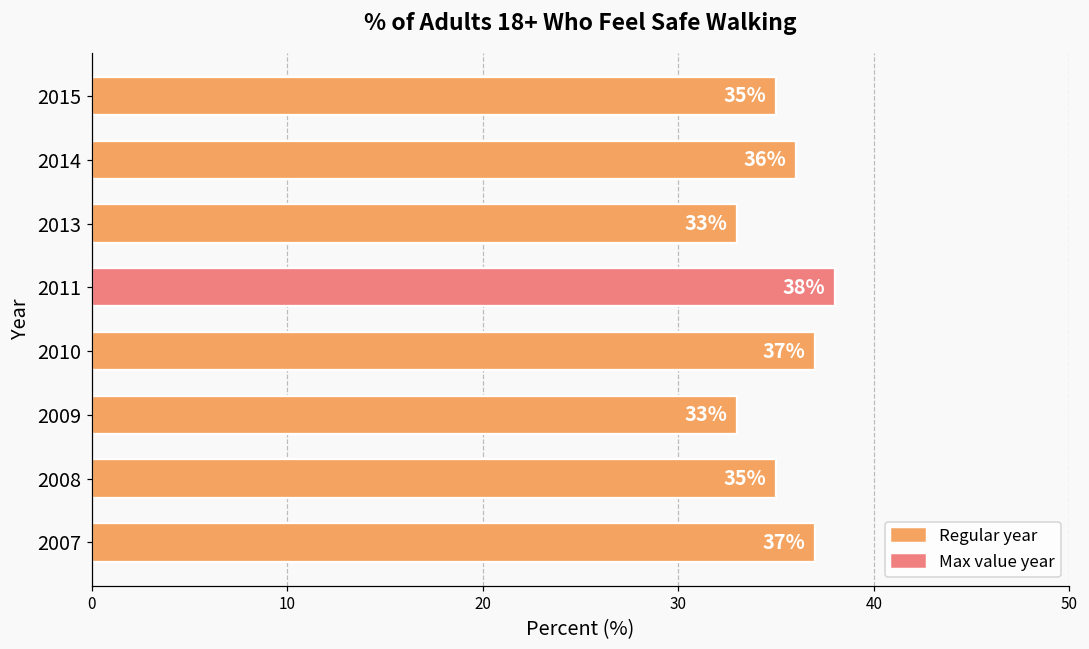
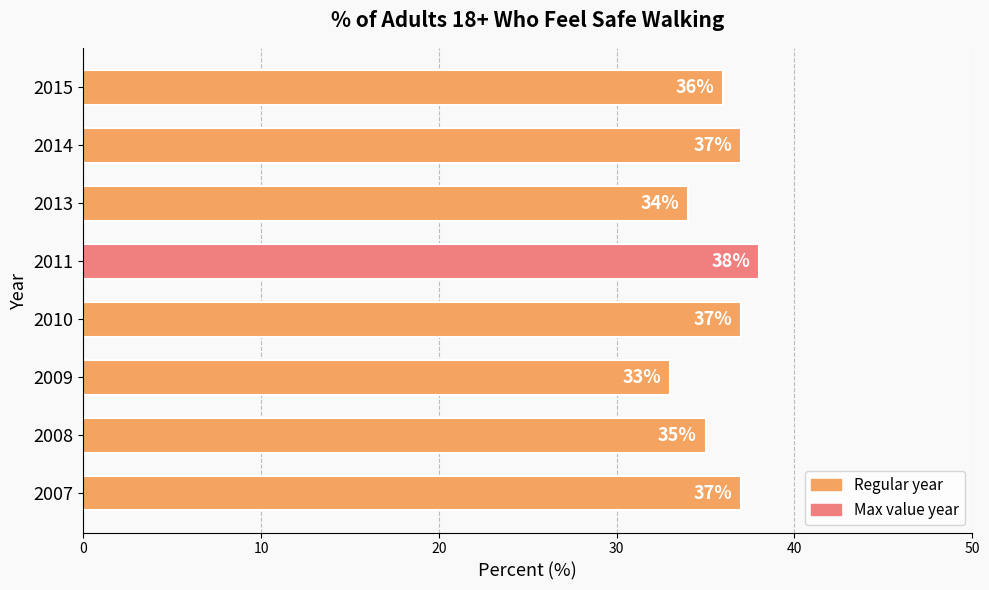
  {
-   "2015": "35%",
-   "2014": "36%",
-   "2013": "33%",
+   "2015": "36%",
+   "2014": "37%",
+   "2013": "34%",
    "2011": "38%",
    "2010": "37%",
    "2009": "33%",
    "2008": "35%",
    "2007": "37%"
  }
